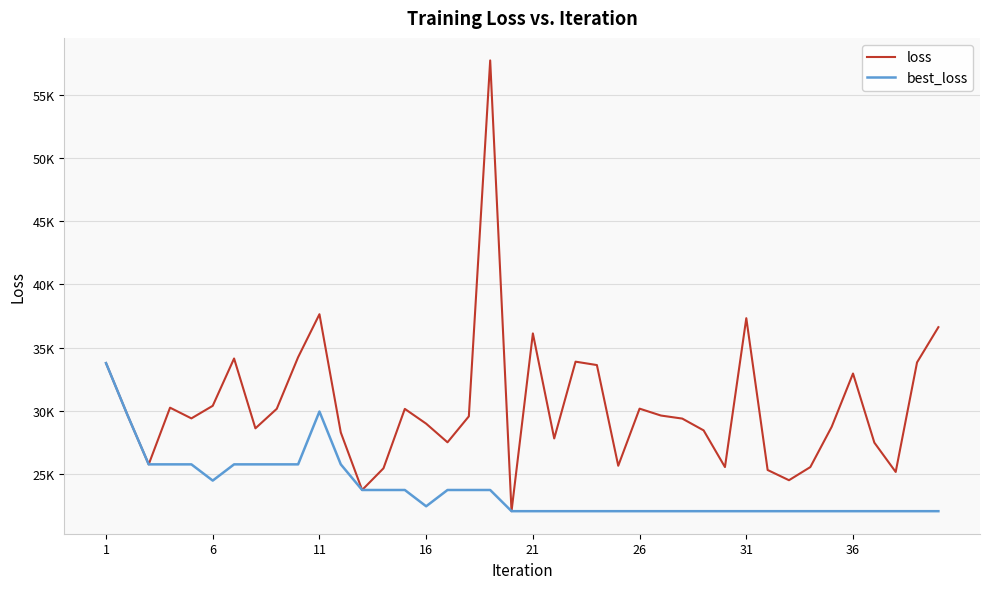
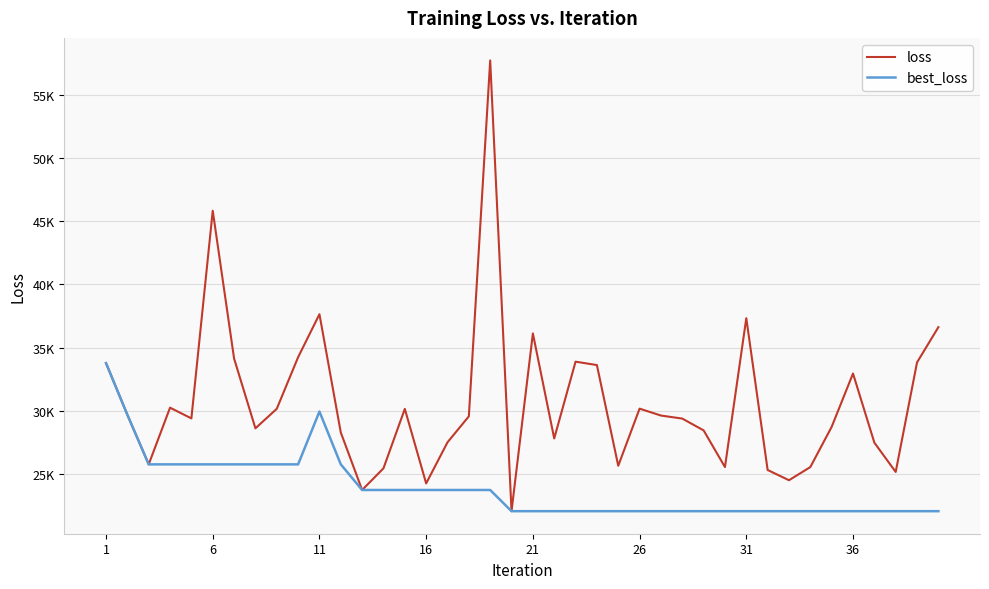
  {
    "loss": {
-     "6": 30400,
+     "6": 45800,
      "11": 37600,
-     "16": 29000,
+     "16": 24300,
      "21": 36100,
      "26": 30200,
      "31": 37300,
      "36": 33000
    },
    "best_loss": {
-     "6": 24500,
+     "6": 25800,
      "11": 30000,
-     "16": 22500,
+     "16": 23800,
      "21": 22100,
      "26": 22100,
      "31": 22100,
      "36": 22100
    }
  }
